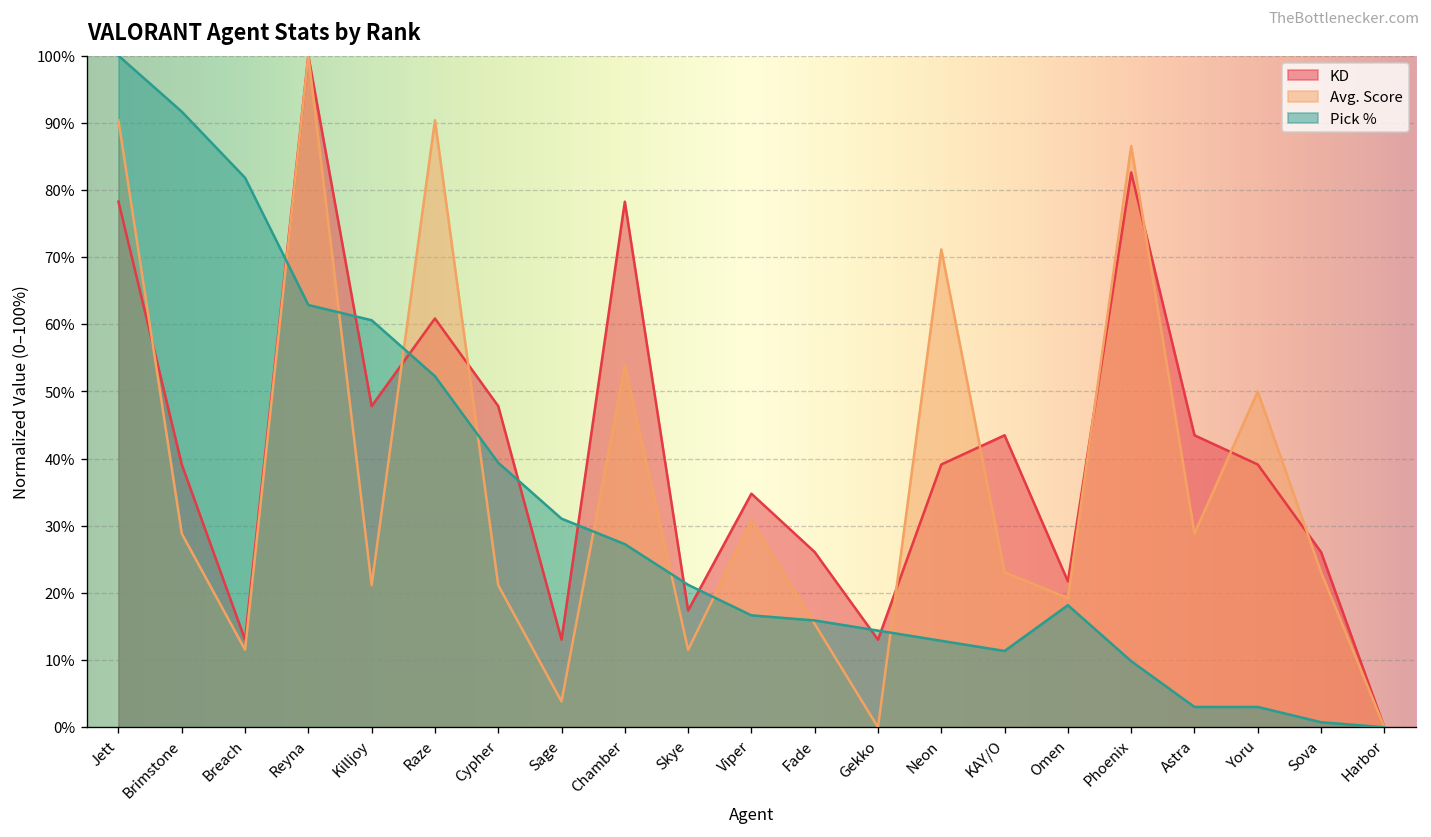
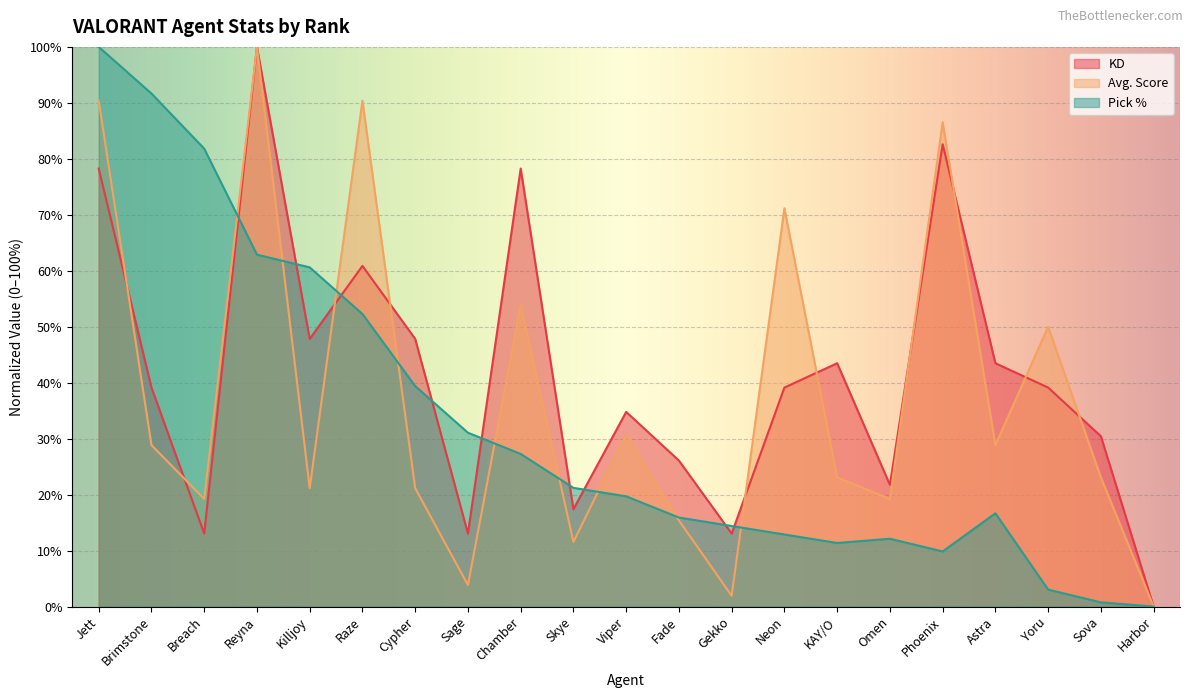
  {
    "KD": {
      "Jett": "78%",
      "Brimstone": "39%",
      "Breach": "13%",
      "Killjoy": "48%",
      "Raze": "61%",
      "Cypher": "48%",
      "Sage": "13%",
      "Chamber": "78%",
      "Skye": "17%",
      "Viper": "35%",
      "Fade": "26%",
      "Gekko": "13%",
      "Neon": "39%",
      "KAY/O": "43%",
      "Omen": "22%",
      "Phoenix": "83%",
      "Astra": "43%",
      "Yoru": "39%",
-     "Sova": "26%"
+     "Sova": "30%"
    },
    "Avg. Score": {
      "Jett": "90%",
      "Brimstone": "29%",
-     "Breach": "12%",
+     "Breach": "19%",
      "Killjoy": "21%",
      "Raze": "90%",
      "Cypher": "21%",
      "Sage": "4%",
      "Chamber": "54%",
      "Skye": "12%",
      "Viper": "31%",
      "Fade": "15%",
-     "Gekko": "0%",
+     "Gekko": "2%",
      "Neon": "71%",
      "KAY/O": "23%",
      "Omen": "19%",
      "Phoenix": "87%",
      "Astra": "29%",
      "Yoru": "50%",
      "Sova": "23%"
    },
    "Pick %": {
      "Jett": "100%",
      "Brimstone": "92%",
      "Breach": "82%",
      "Reyna": "63%",
      "Killjoy": "61%",
      "Raze": "52%",
      "Cypher": "39%",
      "Sage": "31%",
      "Chamber": "27%",
      "Skye": "21%",
-     "Viper": "17%",
+     "Viper": "20%",
      "Fade": "16%",
      "Gekko": "14%",
      "Neon": "13%",
      "KAY/O": "11%",
-     "Omen": "18%",
+     "Omen": "12%",
      "Phoenix": "10%",
-     "Astra": "3%",
+     "Astra": "17%",
      "Yoru": "3%",
      "Sova": "1%"
    }
  }
